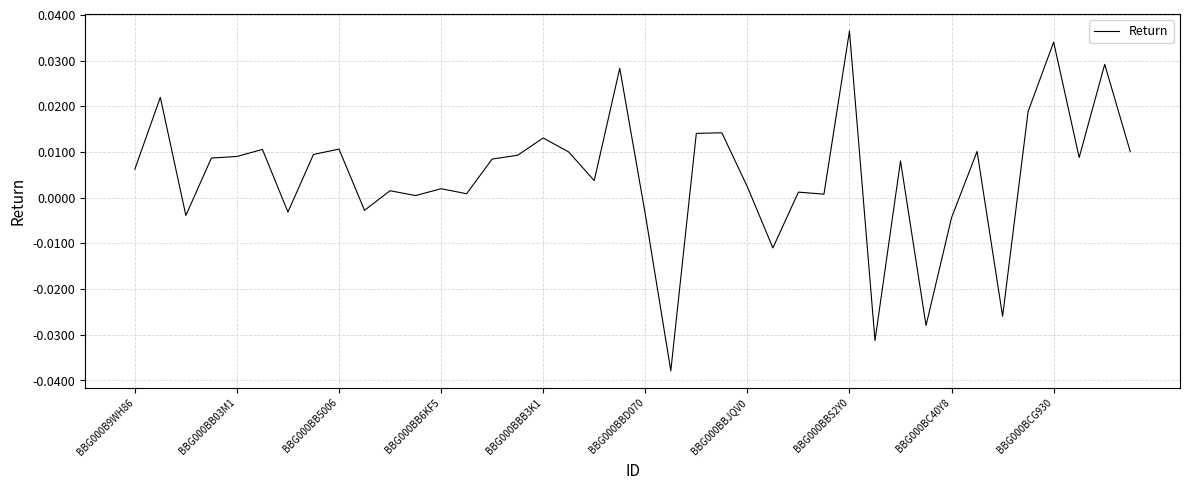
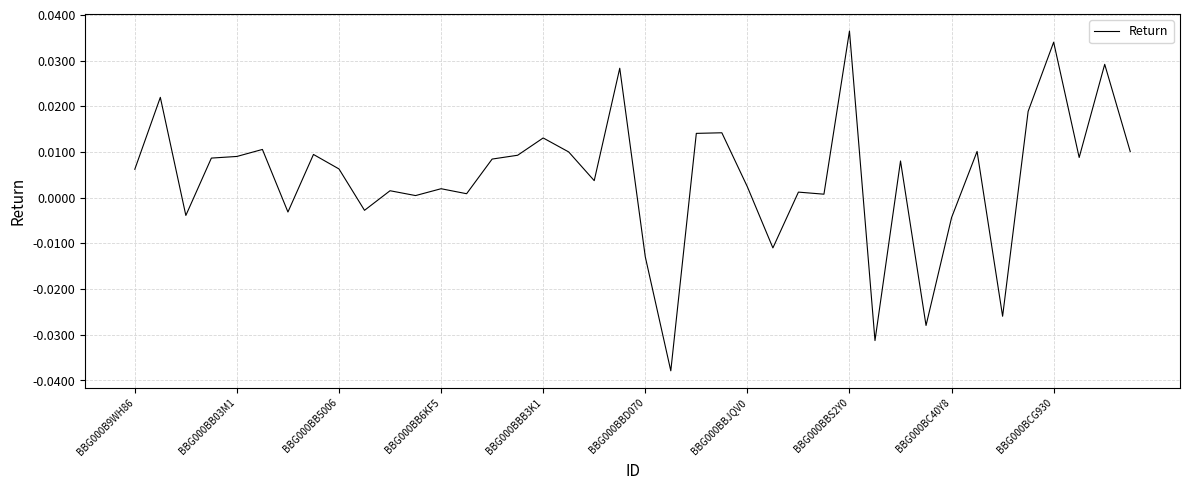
  {
    "BBG000B9WH86": 0.006,
    "BBG000BB03M1": 0.009,
-   "BBG000BB5006": 0.011,
+   "BBG000BB5006": 0.006,
    "BBG000BB6KF5": 0.002,
    "BBG000BBB3K1": 0.013,
-   "BBG000BBD070": -0.004,
+   "BBG000BBD070": -0.013,
    "BBG000BBJQV0": 0.002,
    "BBG000BBS2Y0": 0.036,
    "BBG000BC40Y8": -0.004,
    "BBG000BCG930": 0.034
  }
